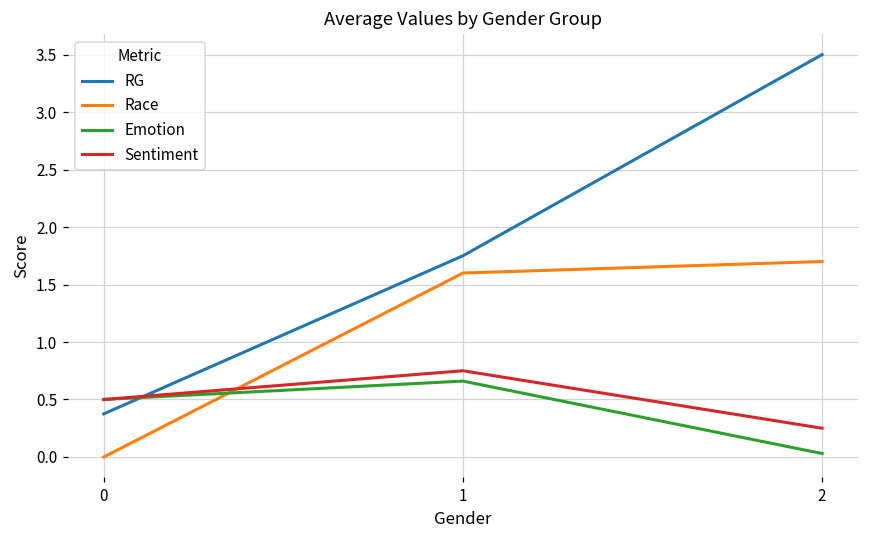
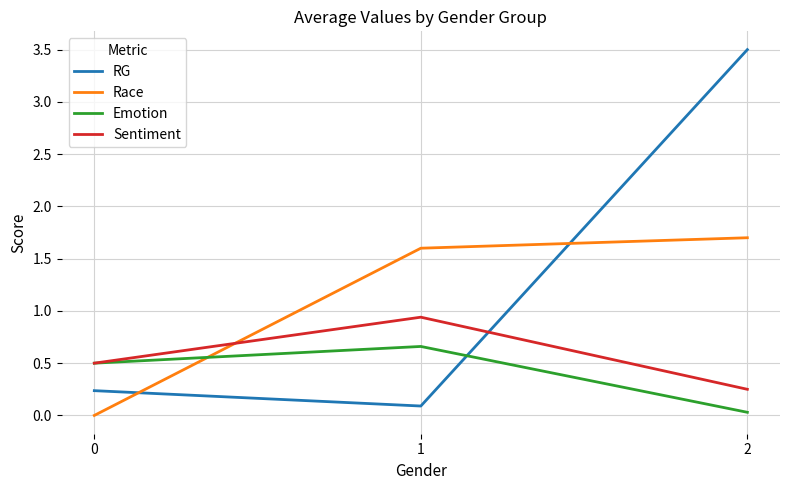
  {
    "RG": {
-     "0": 0.38,
-     "1": 1.75,
+     "0": 0.24,
+     "1": 0.09,
      "2": 3.50
    },
    "Race": {
      "0": 0.00,
      "1": 1.60,
      "2": 1.70
    },
    "Emotion": {
      "1": 0.66,
      "2": 0.03
    },
    "Sentiment": {
-     "1": 0.75,
+     "1": 0.94,
      "2": 0.25
    }
  }
